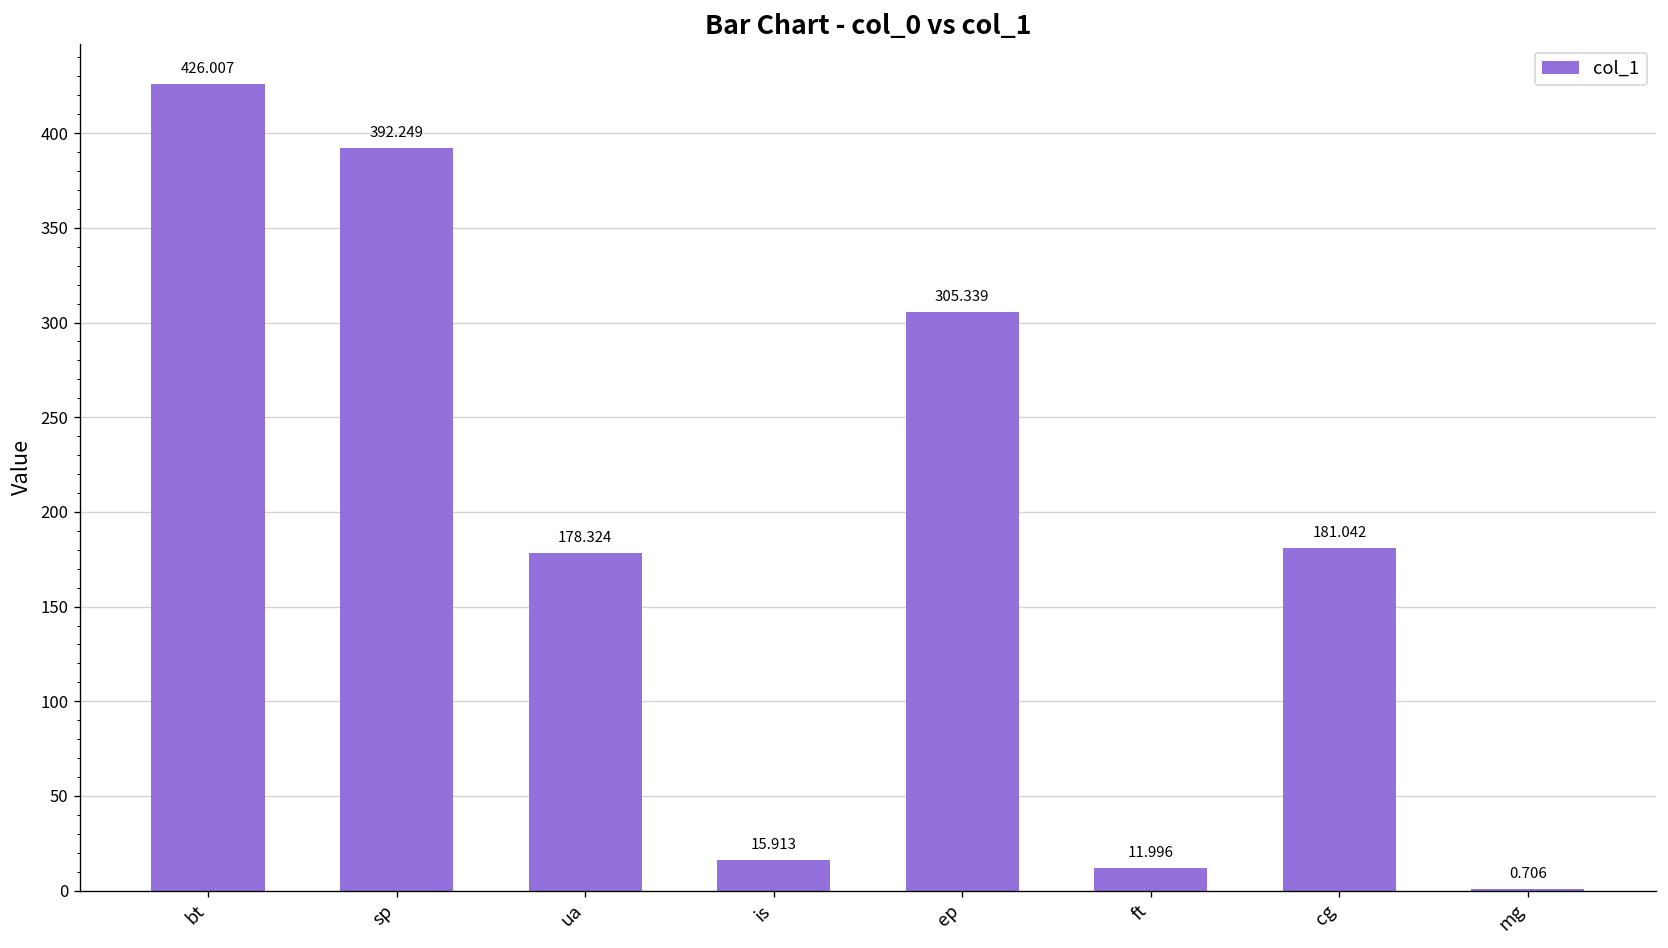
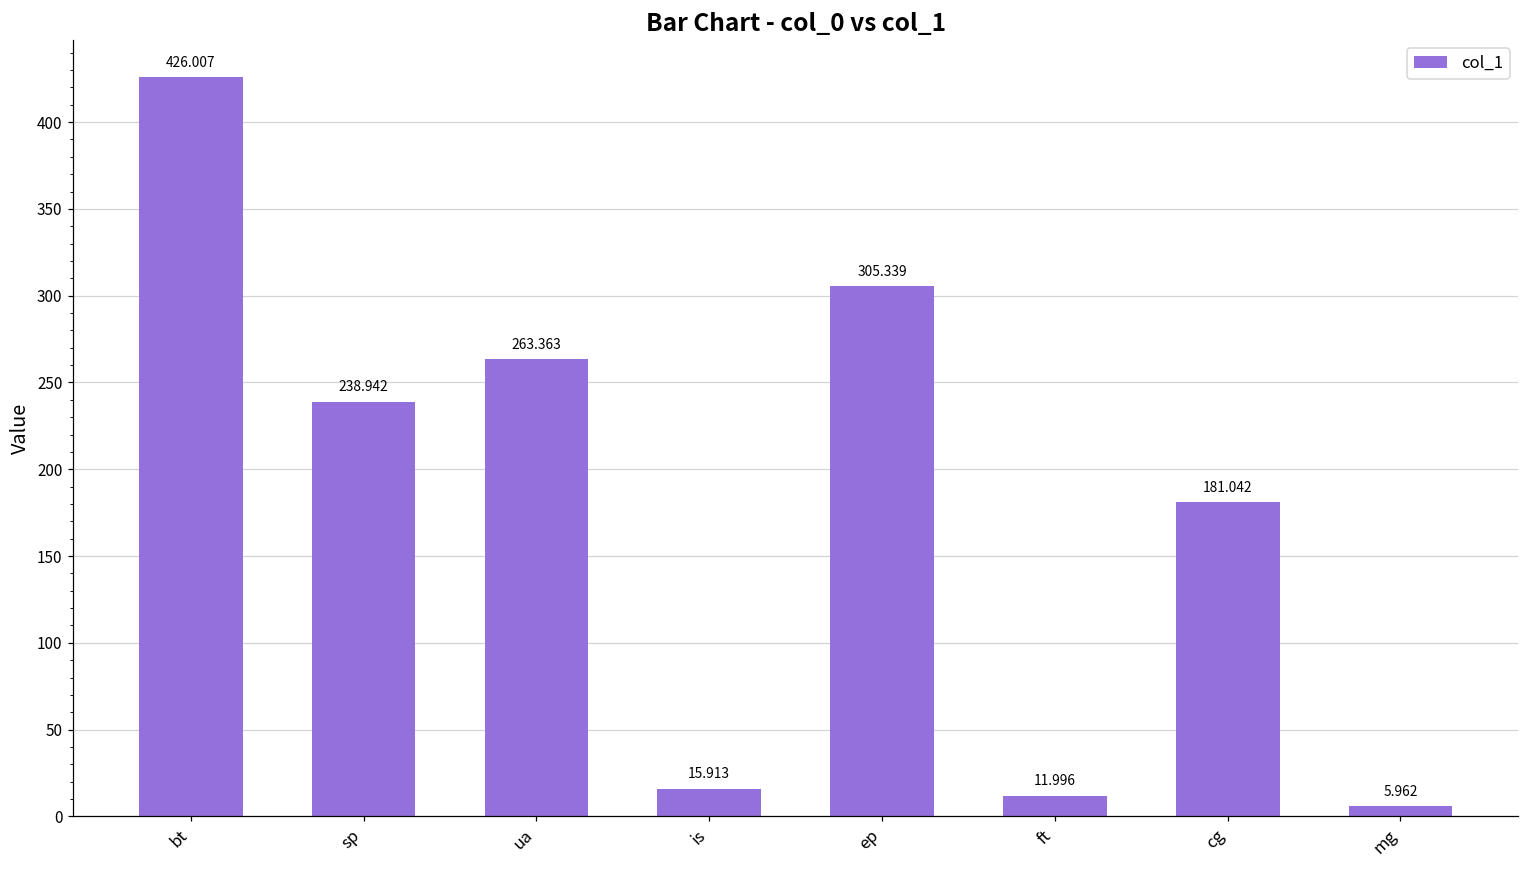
  {
    "bt": 426.007,
-   "sp": 392.249,
-   "ua": 178.324,
+   "sp": 238.942,
+   "ua": 263.363,
    "is": 15.913,
    "ep": 305.339,
    "ft": 11.996,
    "cg": 181.042,
-   "mg": 0.706
+   "mg": 5.962
  }
